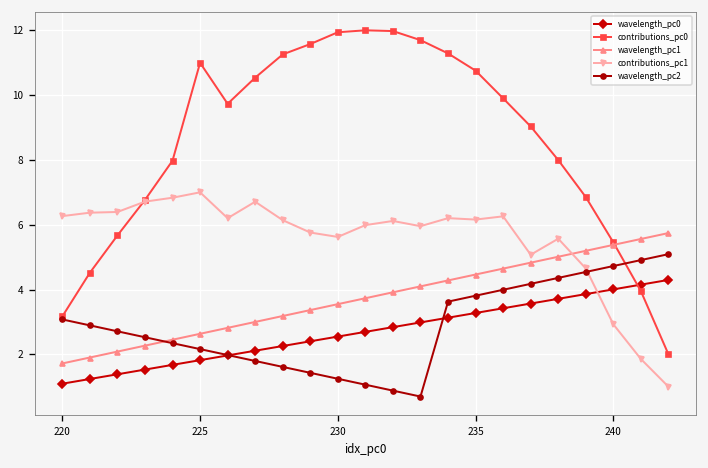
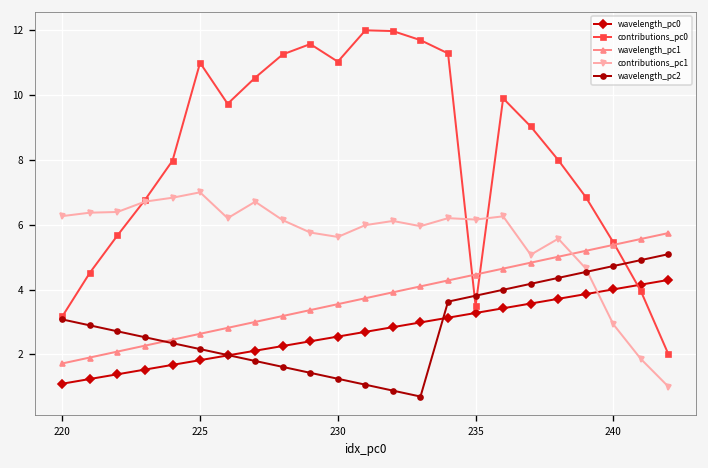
  {
    "contributions_pc0": {
      "225": 11.0,
-     "230": 11.9,
-     "235": 10.8
+     "230": 11.0,
+     "235": 3.5
    }
  }
